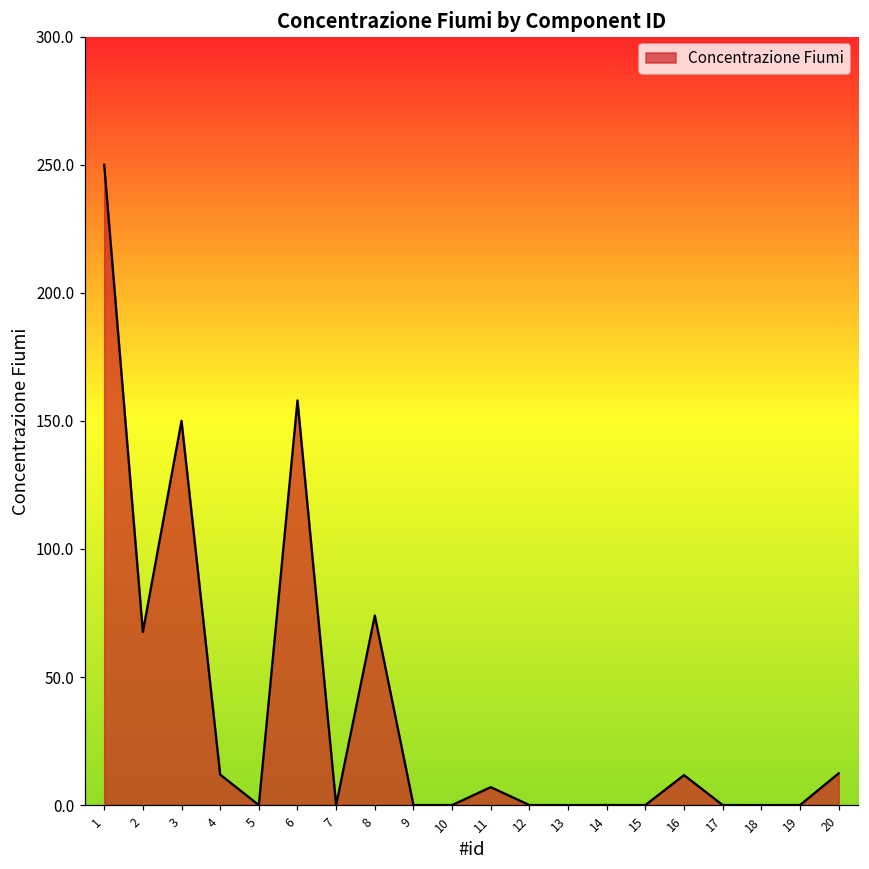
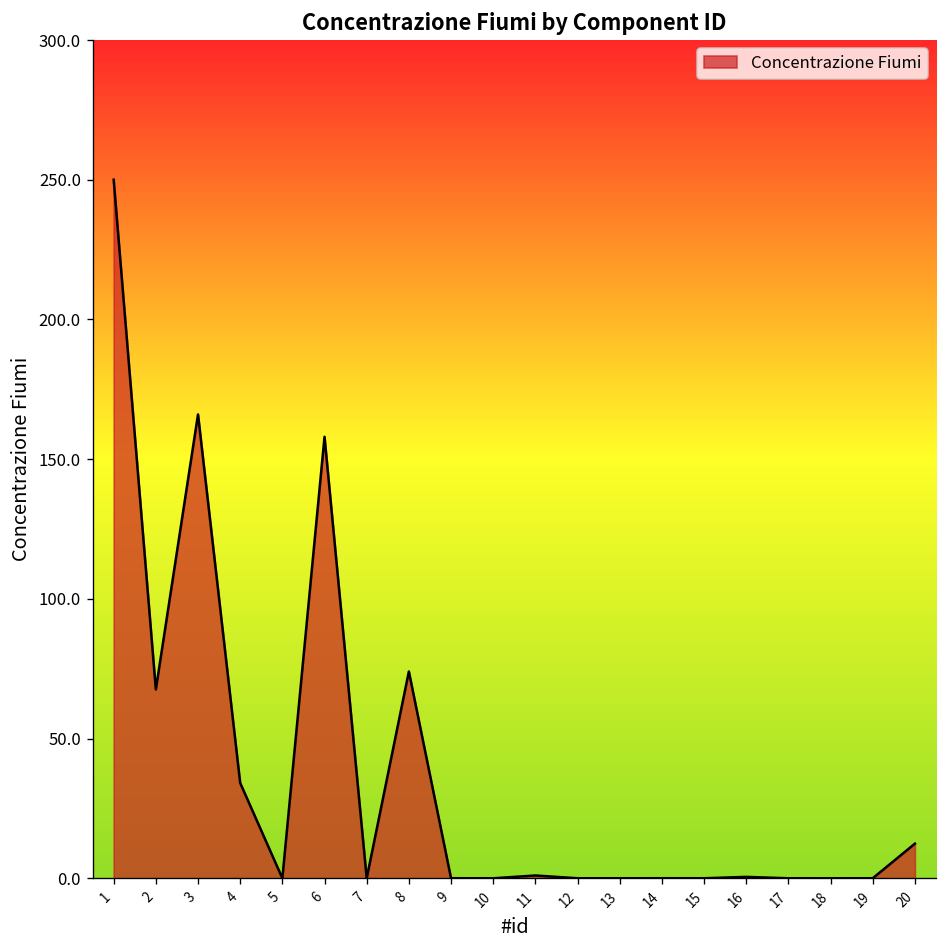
  {
    "1": 250,
    "2": 68,
-   "3": 150,
-   "4": 12,
+   "3": 166,
+   "4": 34,
    "5": 0,
    "6": 158,
    "7": 0,
    "8": 74,
    "9": 0,
    "10": 0,
-   "11": 7,
+   "11": 1,
    "12": 0,
    "13": 0,
    "14": 0,
    "15": 0,
-   "16": 12,
+   "16": 1,
    "17": 0,
    "18": 0,
    "19": 0,
    "20": 12
  }
